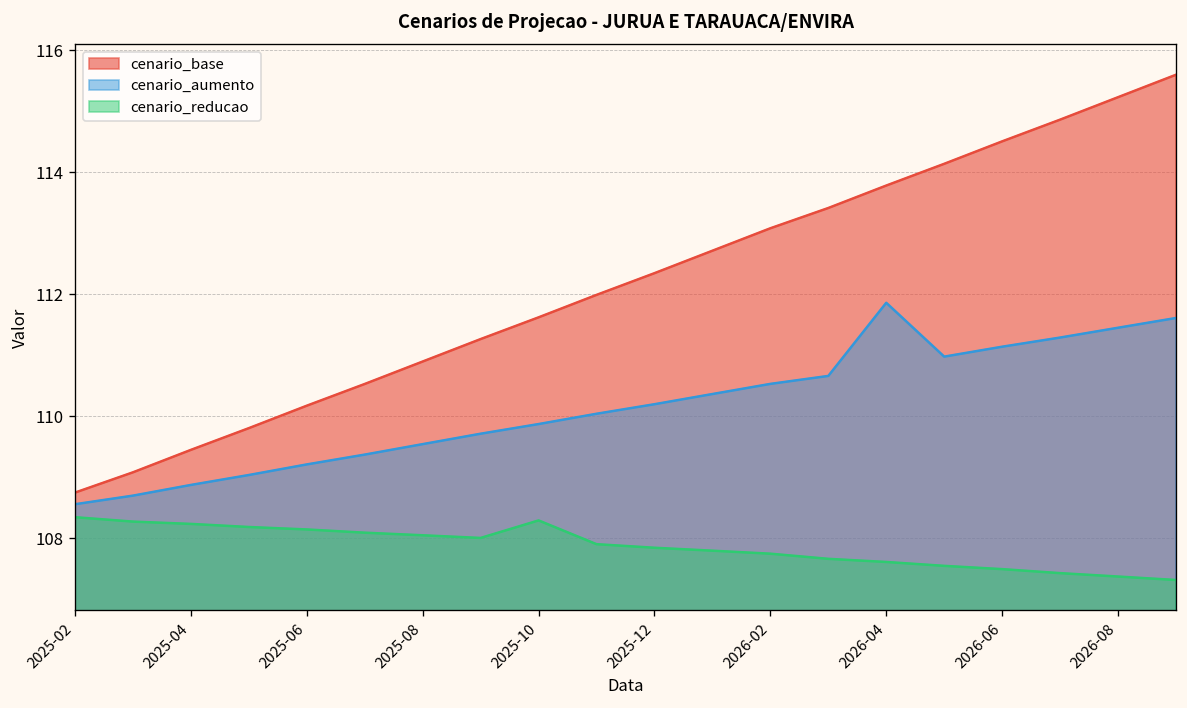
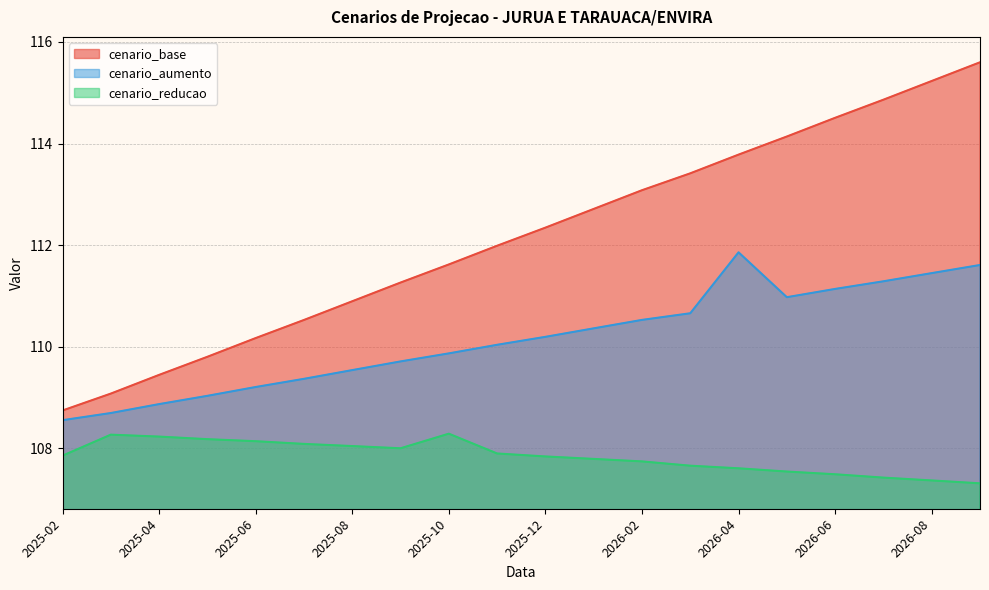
  {
    "cenario_base": {
      "2025-02": 108.7,
      "2025-04": 109.4,
      "2025-06": 110.2,
      "2025-08": 110.9,
      "2025-10": 111.6,
      "2025-12": 112.3,
      "2026-02": 113.1,
      "2026-04": 113.8,
      "2026-06": 114.5,
      "2026-08": 115.2
    },
    "cenario_aumento": {
      "2025-02": 108.6,
      "2025-04": 108.9,
      "2025-06": 109.2,
      "2025-08": 109.5,
      "2025-10": 109.9,
      "2025-12": 110.2,
      "2026-02": 110.5,
      "2026-04": 111.9,
      "2026-06": 111.1,
      "2026-08": 111.4
    },
    "cenario_reducao": {
-     "2025-02": 108.3,
+     "2025-02": 107.9,
      "2025-04": 108.2,
      "2025-06": 108.1,
      "2025-08": 108.0,
      "2025-10": 108.3,
      "2025-12": 107.8,
      "2026-02": 107.7,
      "2026-04": 107.6,
      "2026-06": 107.5,
      "2026-08": 107.4
    }
  }
